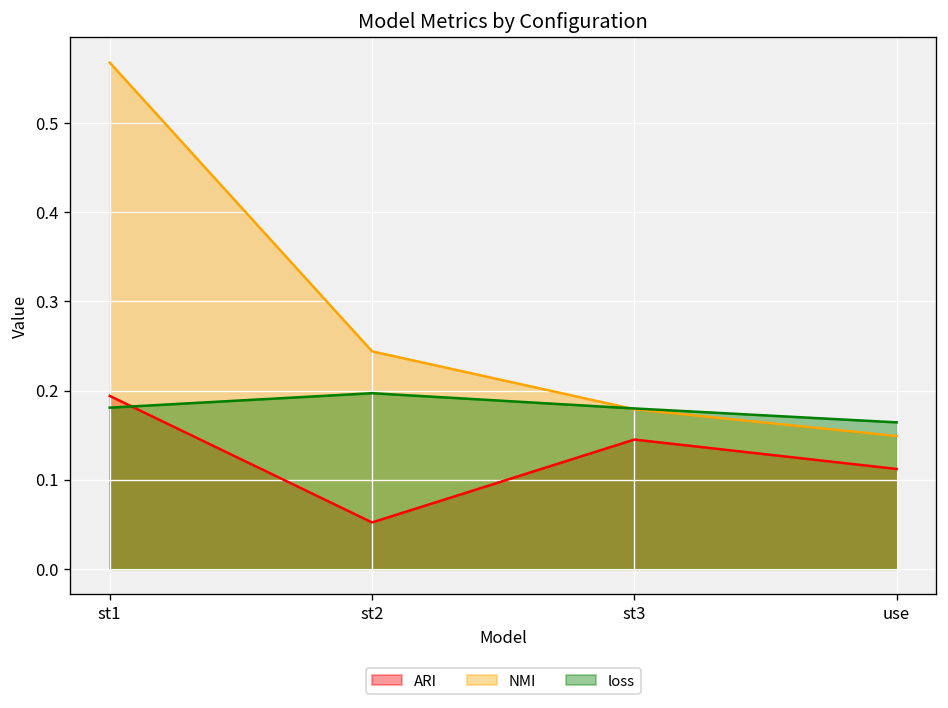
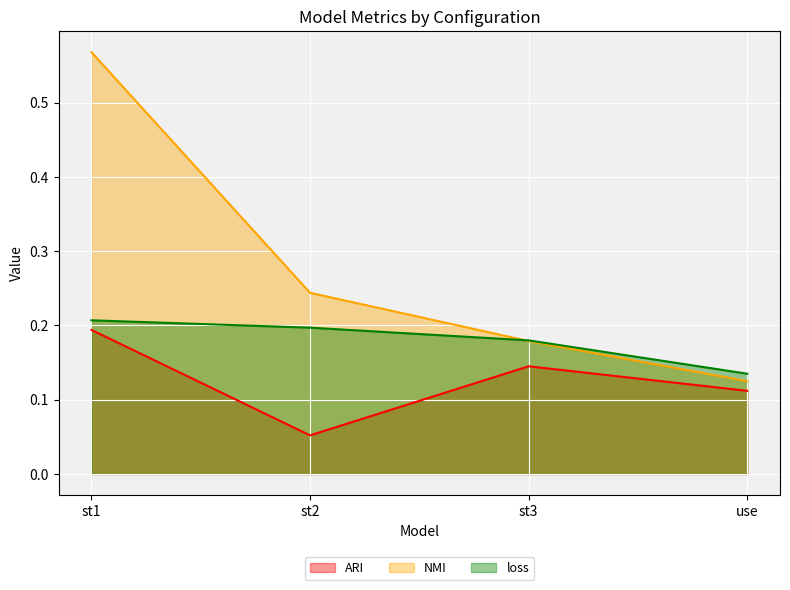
  {
    "ARI": {
      "st1": 0.19,
      "st2": 0.05,
      "st3": 0.15,
      "use": 0.11
    },
    "NMI": {
      "st1": 0.57,
      "st2": 0.24,
-     "use": 0.15
+     "use": 0.13
    },
    "loss": {
-     "st1": 0.18,
+     "st1": 0.21,
      "st2": 0.20,
-     "use": 0.16
+     "use": 0.14
    }
  }
